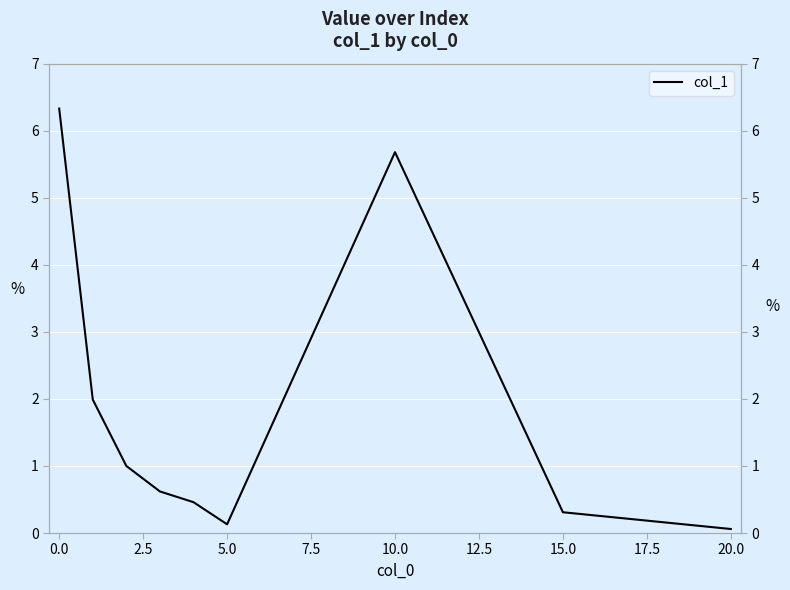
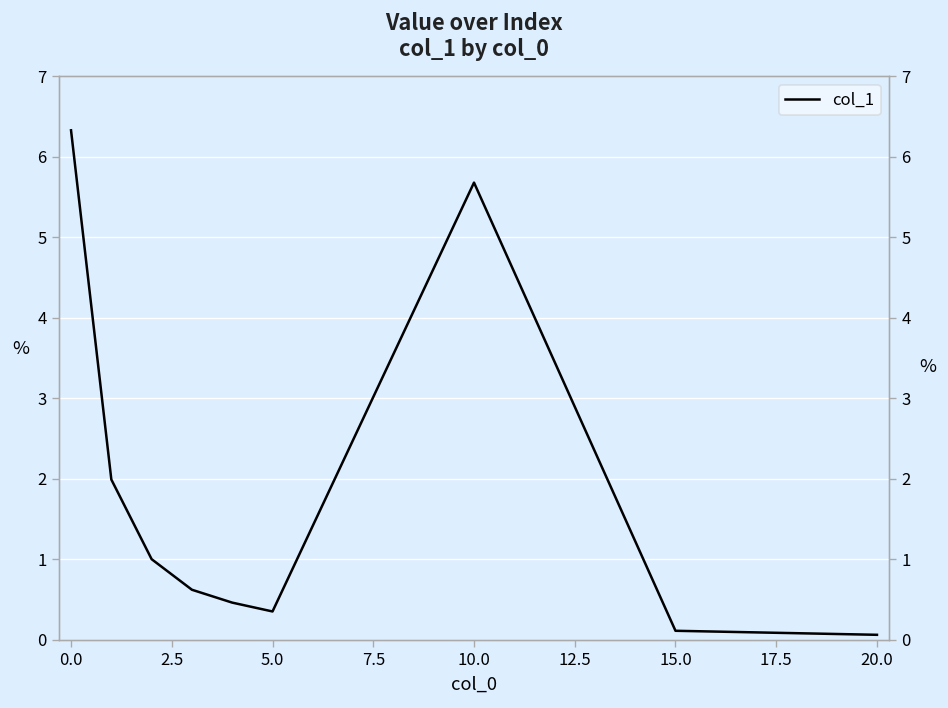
  {
    "0.0": 6.3,
-   "5.0": 0.1,
+   "5.0": 0.4,
    "10.0": 5.7,
-   "15.0": 0.3,
+   "15.0": 0.1,
    "20.0": 0.1
  }
